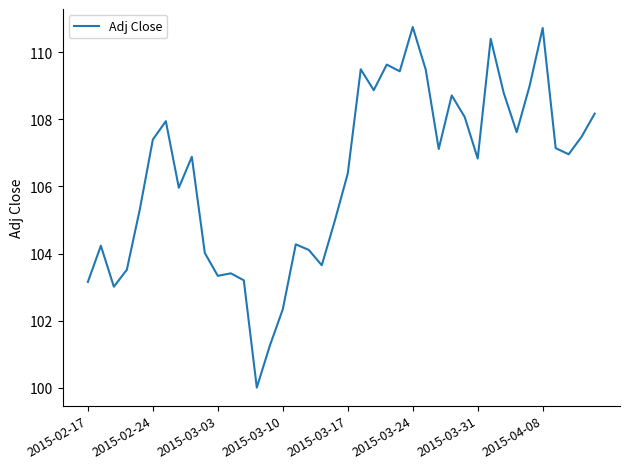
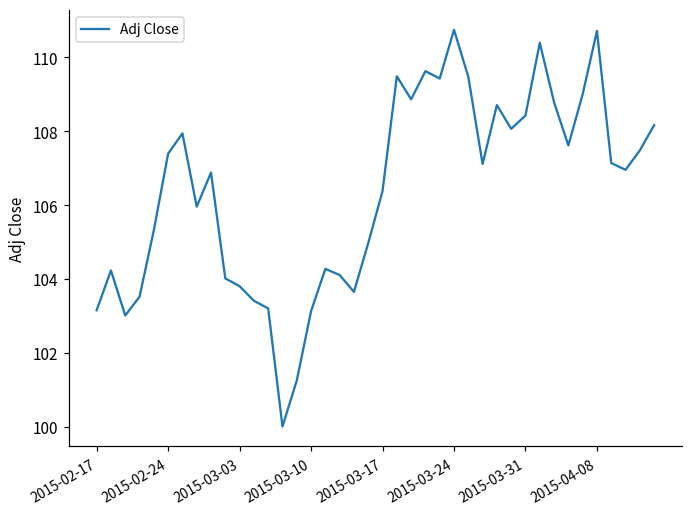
  {
    "2015-02-17": 103.2,
    "2015-02-24": 107.4,
-   "2015-03-03": 103.3,
-   "2015-03-10": 102.3,
+   "2015-03-03": 103.8,
+   "2015-03-10": 103.1,
    "2015-03-17": 106.4,
    "2015-03-24": 110.7,
-   "2015-03-31": 106.8,
+   "2015-03-31": 108.4,
    "2015-04-08": 110.7
  }
